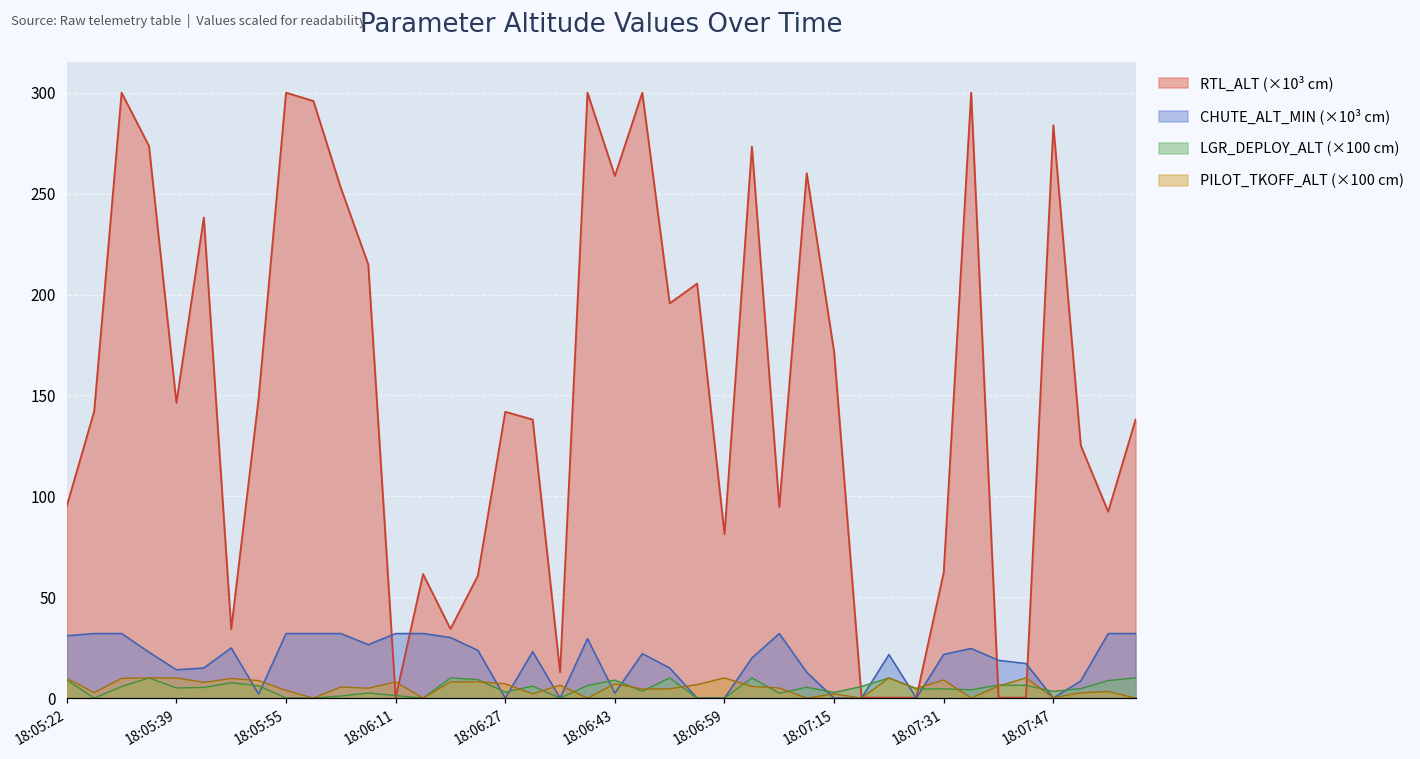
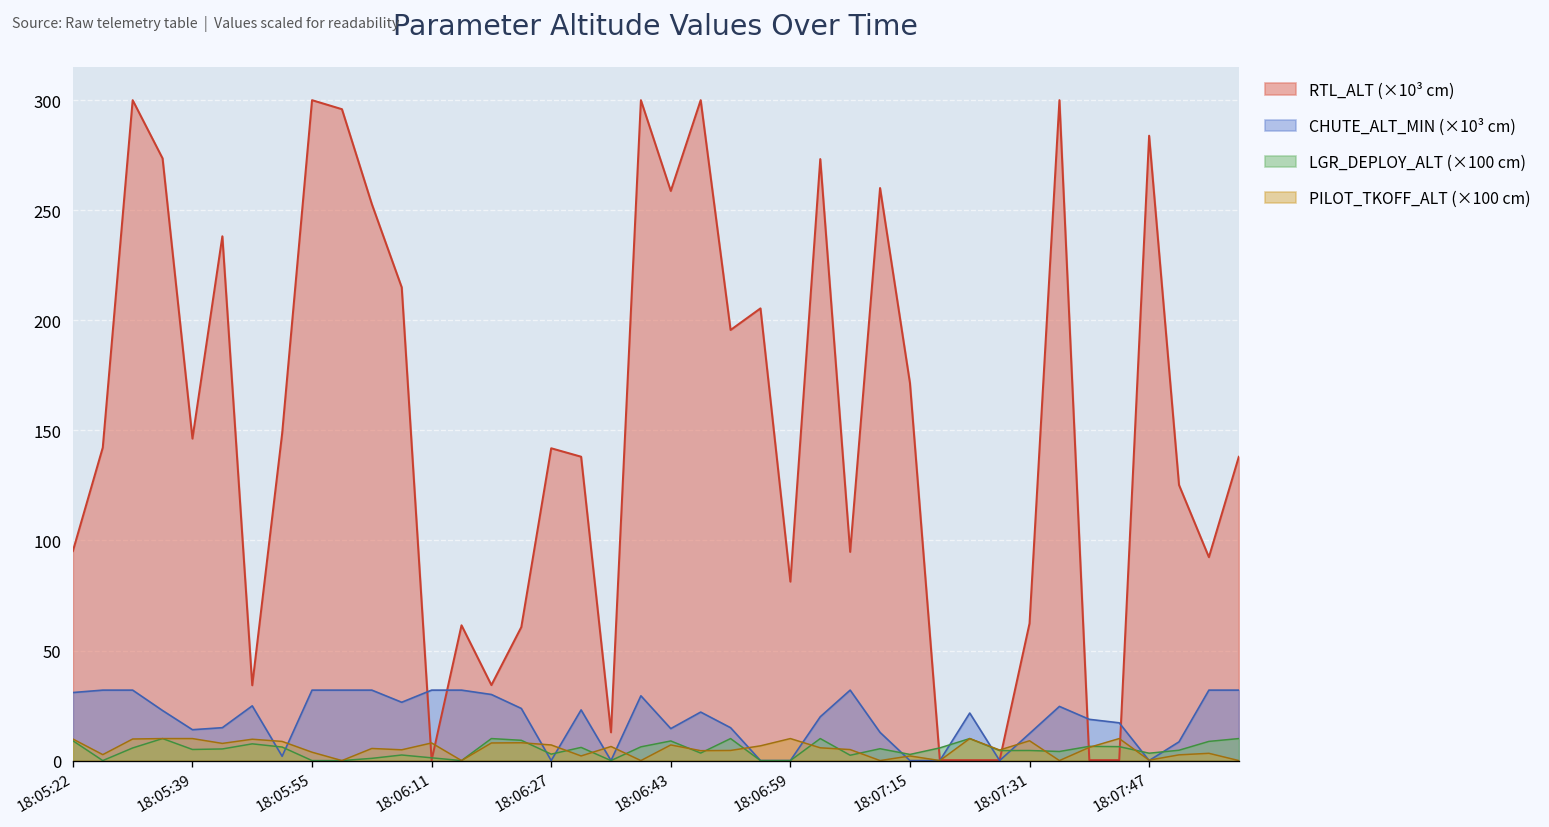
  {
    "CHUTE_ALT_MIN (×10³ cm)": {
      "18:05:22": 31,
      "18:05:39": 14,
      "18:05:55": 32,
      "18:06:11": 32,
      "18:06:27": 0,
-     "18:06:43": 2,
+     "18:06:43": 15,
      "18:07:15": 0,
-     "18:07:31": 22
+     "18:07:31": 12
    },
    "LGR_DEPLOY_ALT (×100 cm)": {
      "18:05:39": 5,
      "18:05:55": 0,
      "18:06:27": 3,
      "18:06:43": 9,
      "18:07:31": 5,
      "18:07:47": 3
    }
  }
